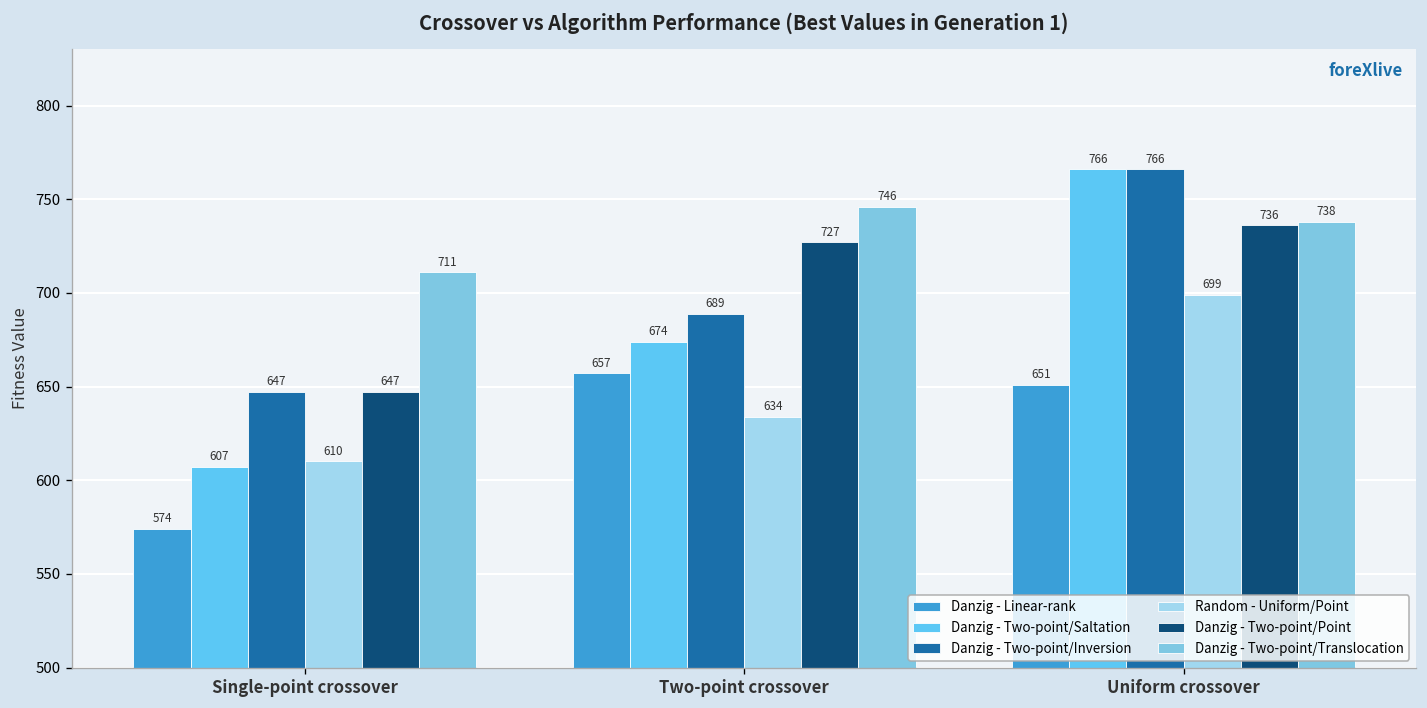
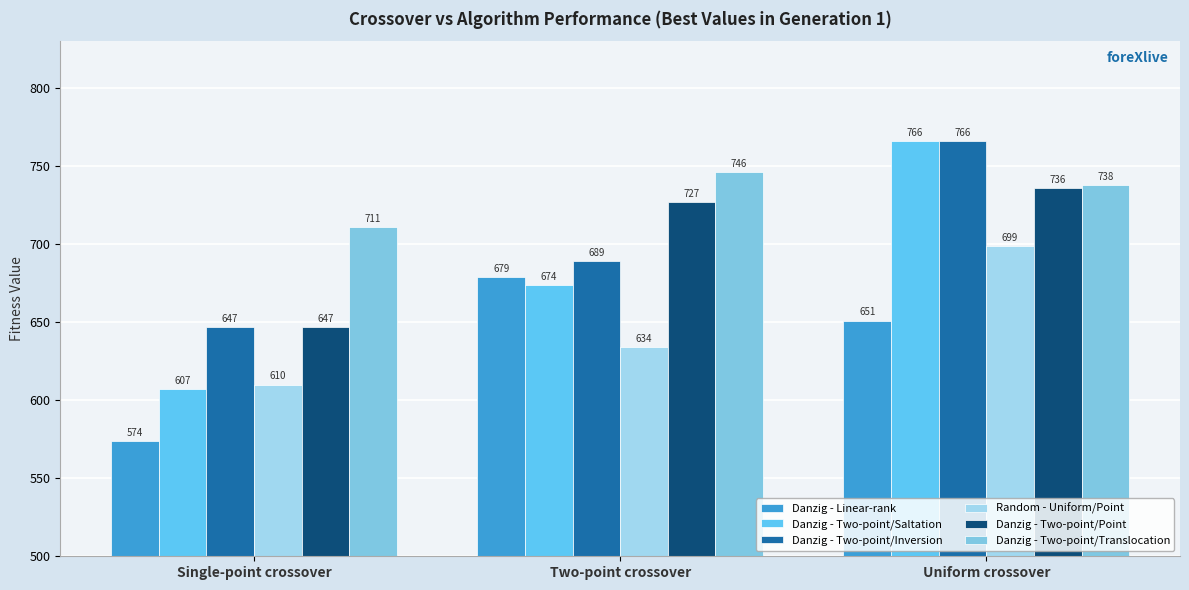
  {
    "Danzig - Linear-rank": {
      "Single-point crossover": 574,
-     "Two-point crossover": 657,
+     "Two-point crossover": 679,
      "Uniform crossover": 651
    }
  }
